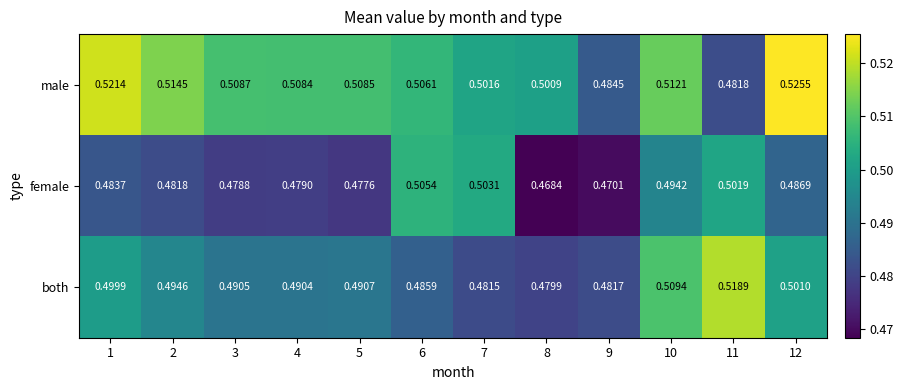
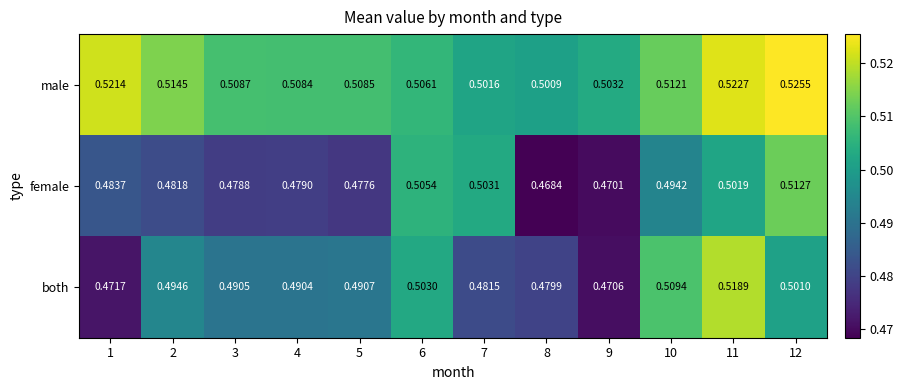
  {
    "male": {
      "1": 0.5214,
      "2": 0.5145,
      "3": 0.5087,
      "4": 0.5084,
      "5": 0.5085,
      "6": 0.5061,
      "7": 0.5016,
      "8": 0.5009,
-     "9": 0.4845,
+     "9": 0.5032,
      "10": 0.5121,
-     "11": 0.4818,
+     "11": 0.5227,
      "12": 0.5255
    },
    "female": {
      "1": 0.4837,
      "2": 0.4818,
      "3": 0.4788,
      "4": 0.4790,
      "5": 0.4776,
      "6": 0.5054,
      "7": 0.5031,
      "8": 0.4684,
      "9": 0.4701,
      "10": 0.4942,
      "11": 0.5019,
-     "12": 0.4869
+     "12": 0.5127
    },
    "both": {
-     "1": 0.4999,
+     "1": 0.4717,
      "2": 0.4946,
      "3": 0.4905,
      "4": 0.4904,
      "5": 0.4907,
-     "6": 0.4859,
+     "6": 0.5030,
      "7": 0.4815,
      "8": 0.4799,
-     "9": 0.4817,
+     "9": 0.4706,
      "10": 0.5094,
      "11": 0.5189,
      "12": 0.5010
    }
  }
